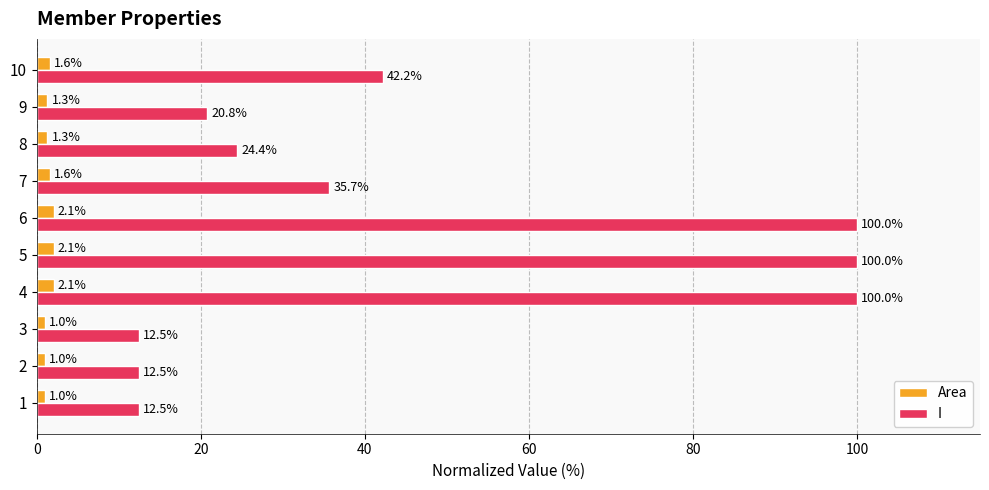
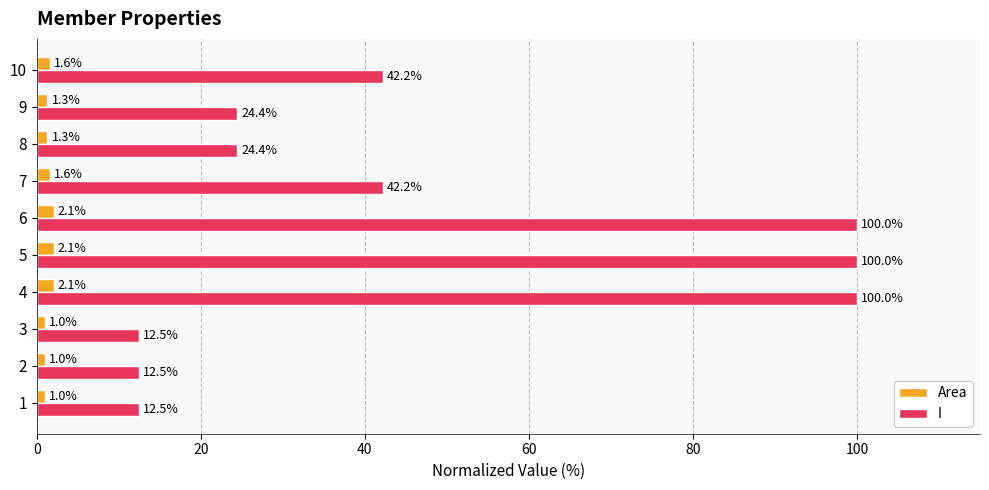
  {
    "Area": {
      "10": "1.6%",
      "9": "1.3%",
      "8": "1.3%",
      "7": "1.6%",
      "6": "2.1%",
      "5": "2.1%",
      "4": "2.1%",
      "3": "1.0%",
      "2": "1.0%",
      "1": "1.0%"
    },
    "I": {
      "10": "42.2%",
-     "9": "20.8%",
+     "9": "24.4%",
      "8": "24.4%",
-     "7": "35.7%",
+     "7": "42.2%",
      "6": "100.0%",
      "5": "100.0%",
      "4": "100.0%",
      "3": "12.5%",
      "2": "12.5%",
      "1": "12.5%"
    }
  }
